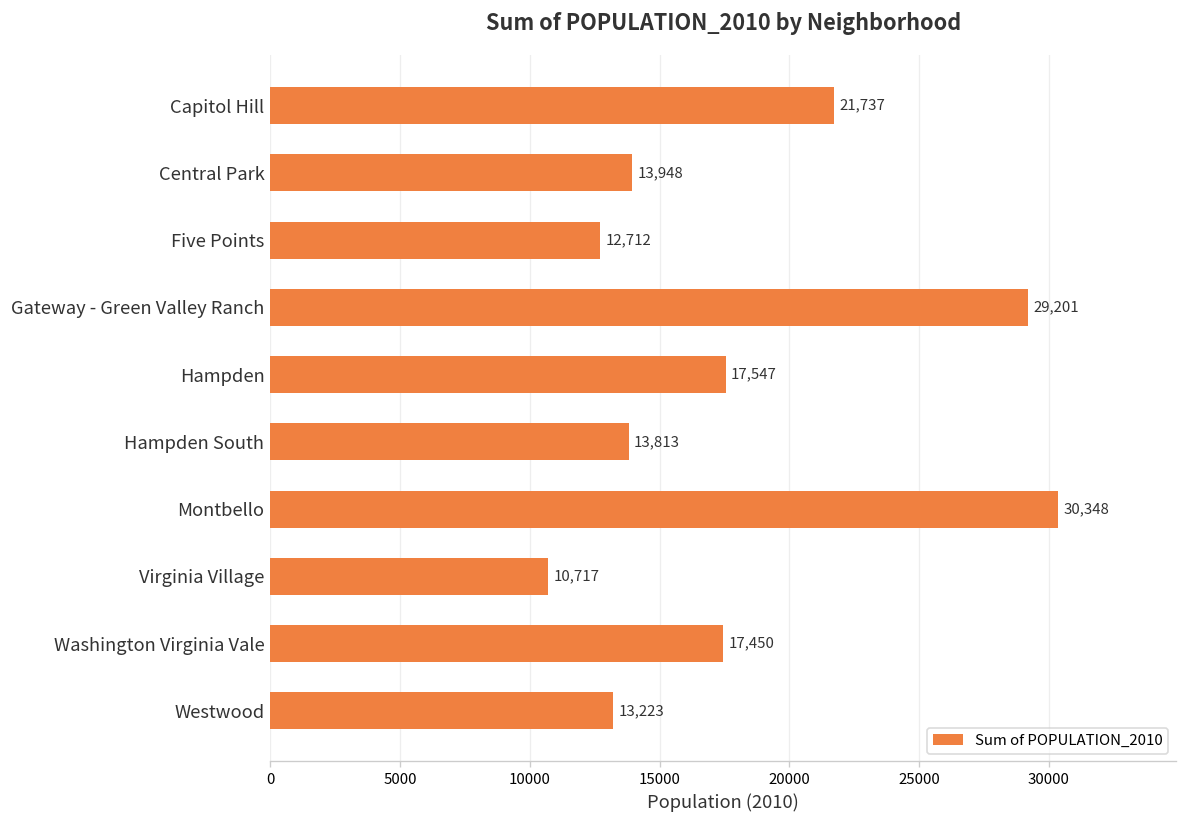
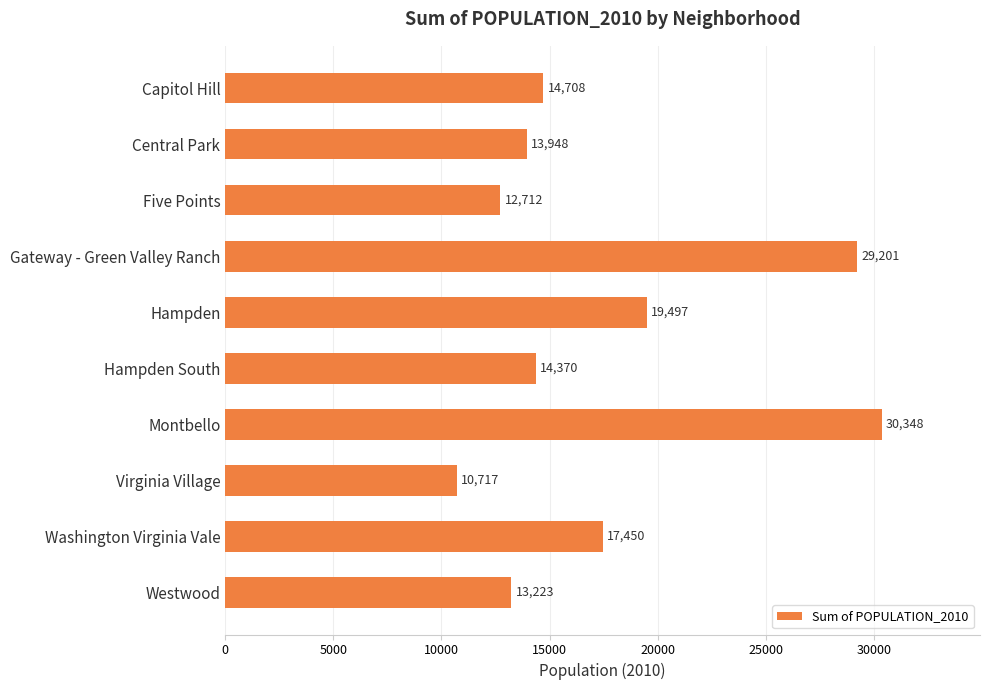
  {
-   "Capitol Hill": "21,737",
+   "Capitol Hill": "14,708",
    "Central Park": "13,948",
    "Five Points": "12,712",
    "Gateway - Green Valley Ranch": "29,201",
-   "Hampden": "17,547",
-   "Hampden South": "13,813",
+   "Hampden": "19,497",
+   "Hampden South": "14,370",
    "Montbello": "30,348",
    "Virginia Village": "10,717",
    "Washington Virginia Vale": "17,450",
    "Westwood": "13,223"
  }
